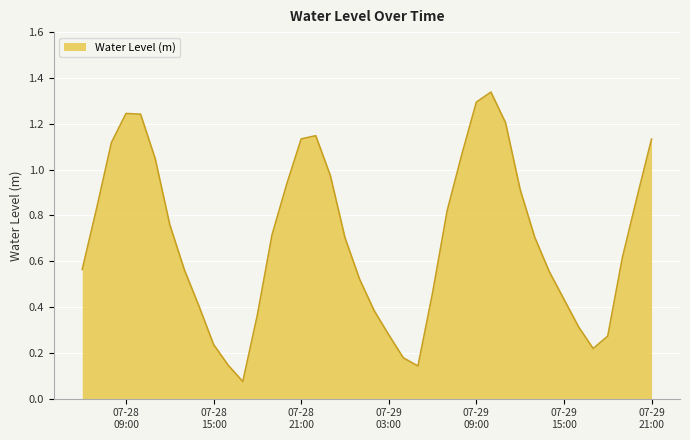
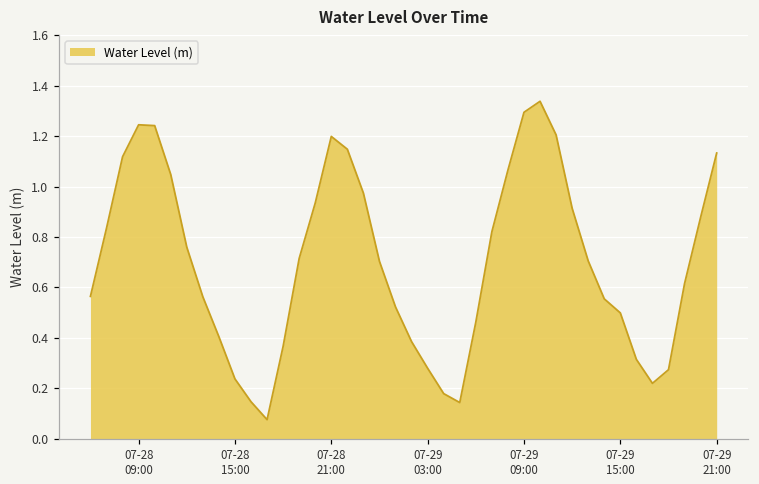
  {
    "07-28 09:00": 1.24,
    "07-28 15:00": 0.24,
-   "07-28 21:00": 1.13,
+   "07-28 21:00": 1.20,
    "07-29 03:00": 0.28,
    "07-29 09:00": 1.29,
-   "07-29 15:00": 0.43,
+   "07-29 15:00": 0.50,
    "07-29 21:00": 1.13
  }
